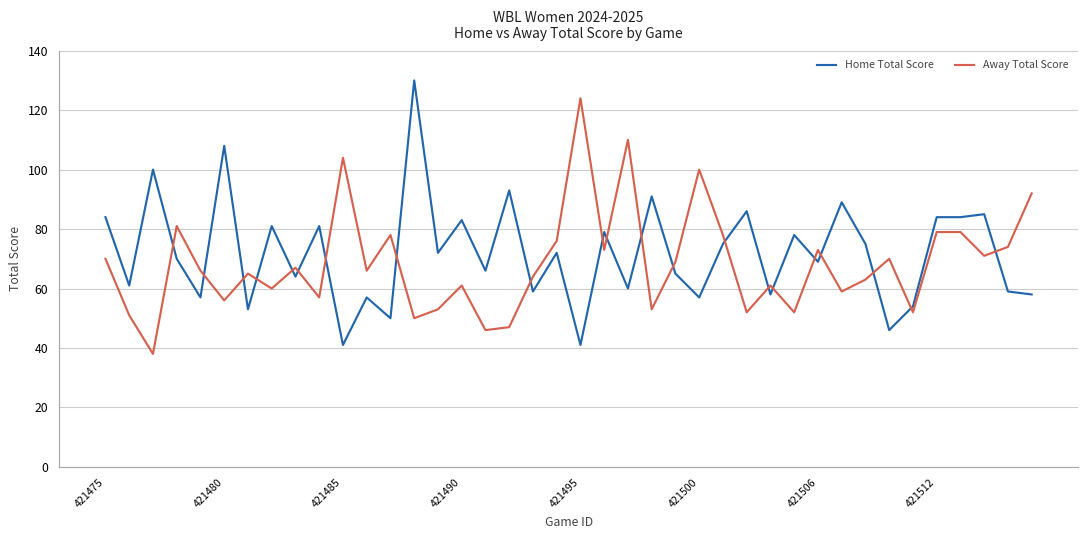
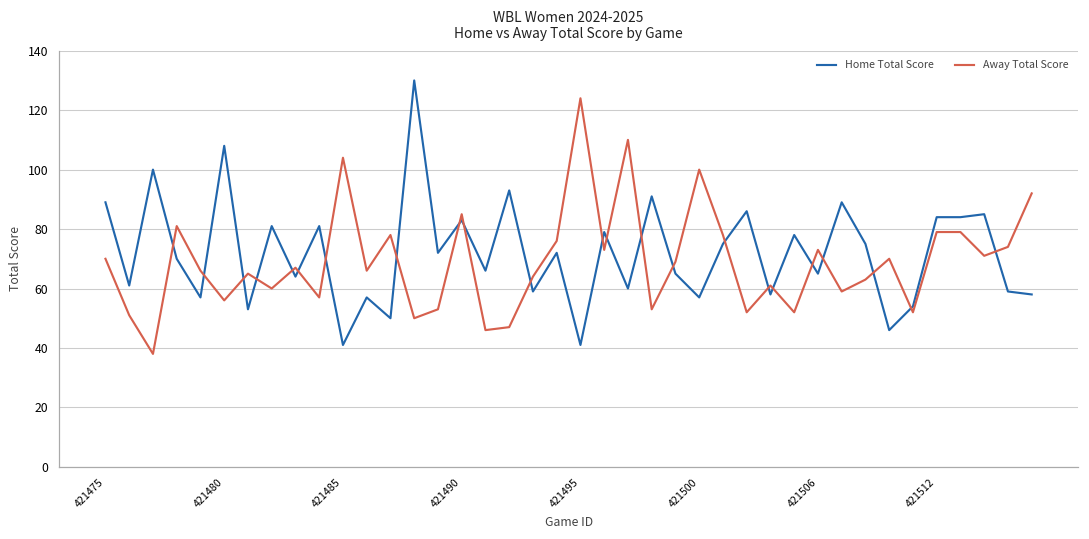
  {
    "Home Total Score": {
-     "421475": 84,
+     "421475": 89,
      "421480": 108,
      "421485": 41,
      "421490": 83,
      "421495": 41,
      "421500": 57,
-     "421506": 69,
+     "421506": 65,
      "421512": 84
    },
    "Away Total Score": {
      "421475": 70,
      "421480": 56,
      "421485": 104,
-     "421490": 61,
+     "421490": 85,
      "421495": 124,
      "421500": 100,
      "421506": 73,
      "421512": 79
    }
  }
